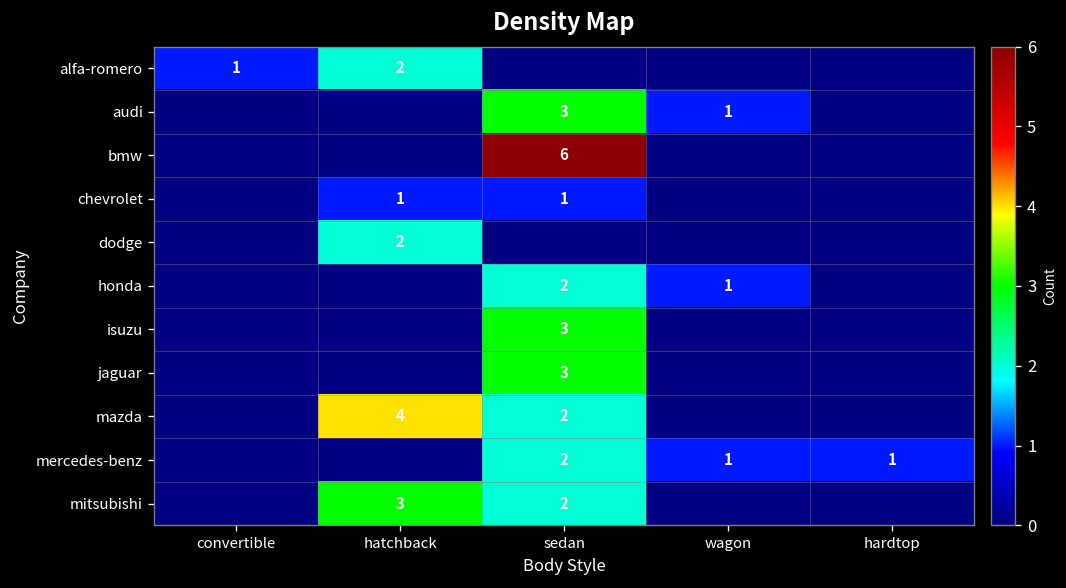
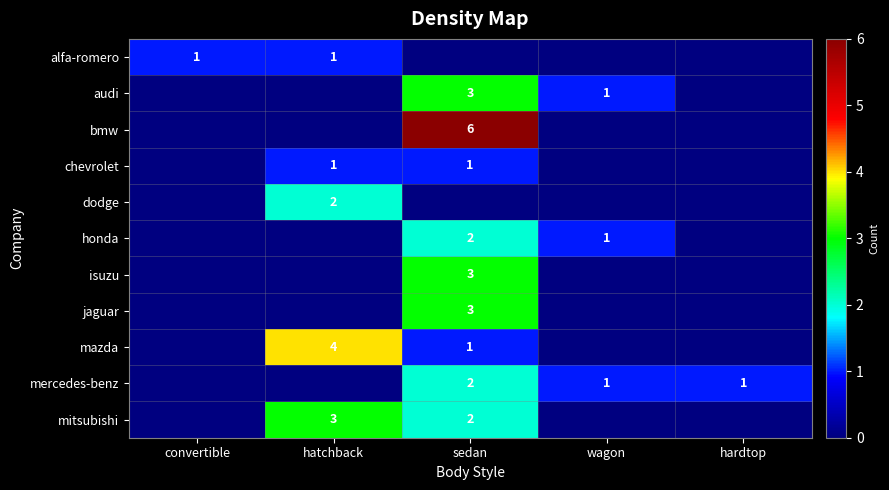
  {
    "alfa-romero": {
      "convertible": 1,
-     "hatchback": 2
+     "hatchback": 1
    },
    "audi": {
      "sedan": 3,
      "wagon": 1
    },
    "bmw": {
      "sedan": 6
    },
    "chevrolet": {
      "hatchback": 1,
      "sedan": 1
    },
    "dodge": {
      "hatchback": 2
    },
    "honda": {
      "sedan": 2,
      "wagon": 1
    },
    "isuzu": {
      "sedan": 3
    },
    "jaguar": {
      "sedan": 3
    },
    "mazda": {
      "hatchback": 4,
-     "sedan": 2
+     "sedan": 1
    },
    "mercedes-benz": {
      "sedan": 2,
      "wagon": 1,
      "hardtop": 1
    },
    "mitsubishi": {
      "hatchback": 3,
      "sedan": 2
    }
  }
